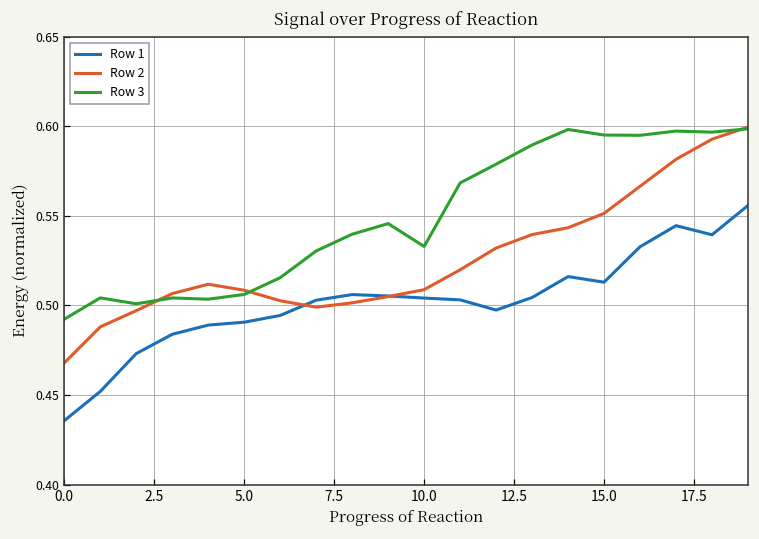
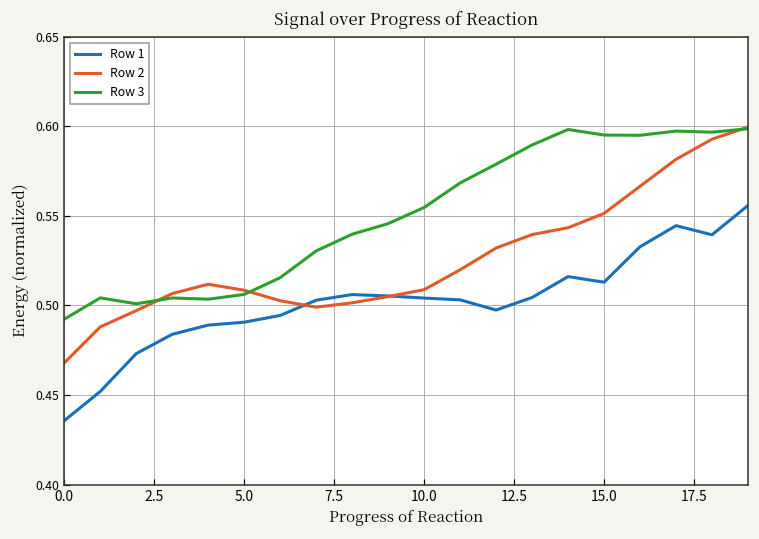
  {
    "Row 1": {
      "0.0": 0.436,
      "5.0": 0.491,
      "10.0": 0.504,
      "15.0": 0.513
    },
    "Row 2": {
      "0.0": 0.468,
      "5.0": 0.508,
      "10.0": 0.509,
      "15.0": 0.551
    },
    "Row 3": {
      "0.0": 0.492,
      "5.0": 0.506,
-     "10.0": 0.533,
+     "10.0": 0.555,
      "15.0": 0.595
    }
  }
